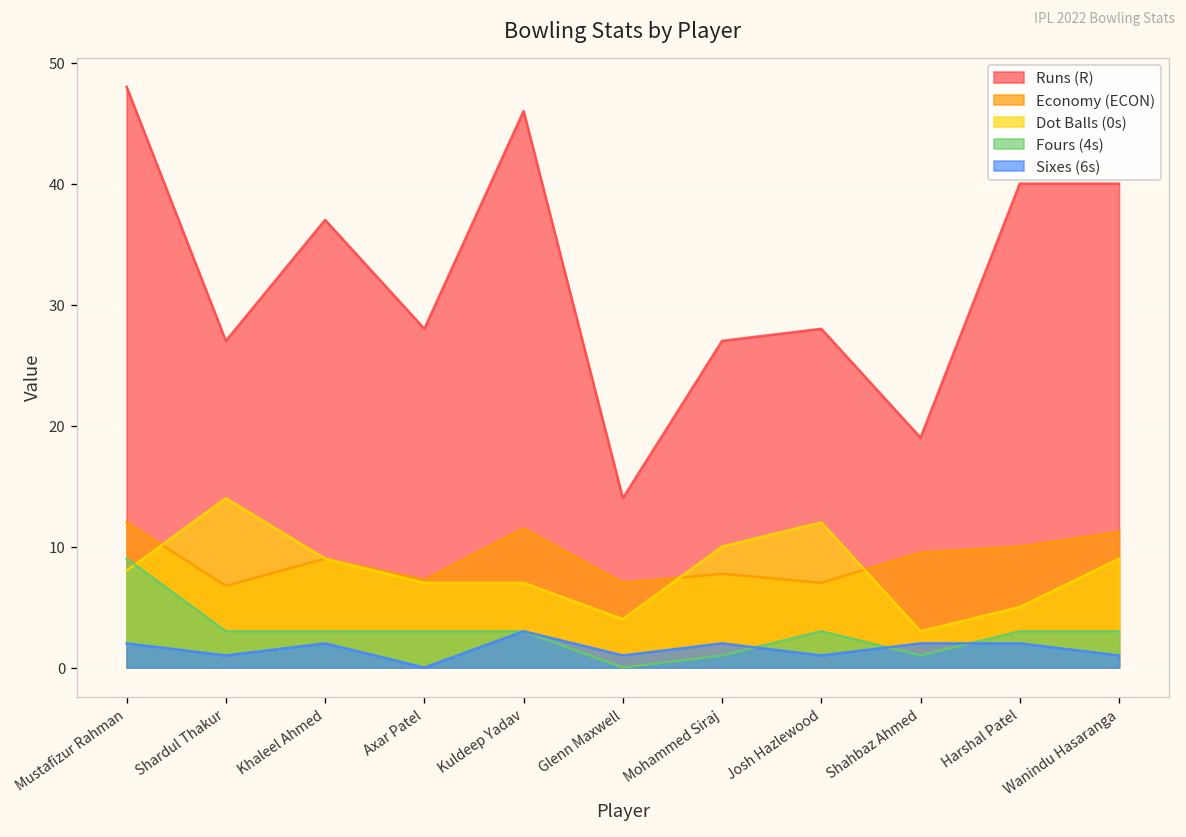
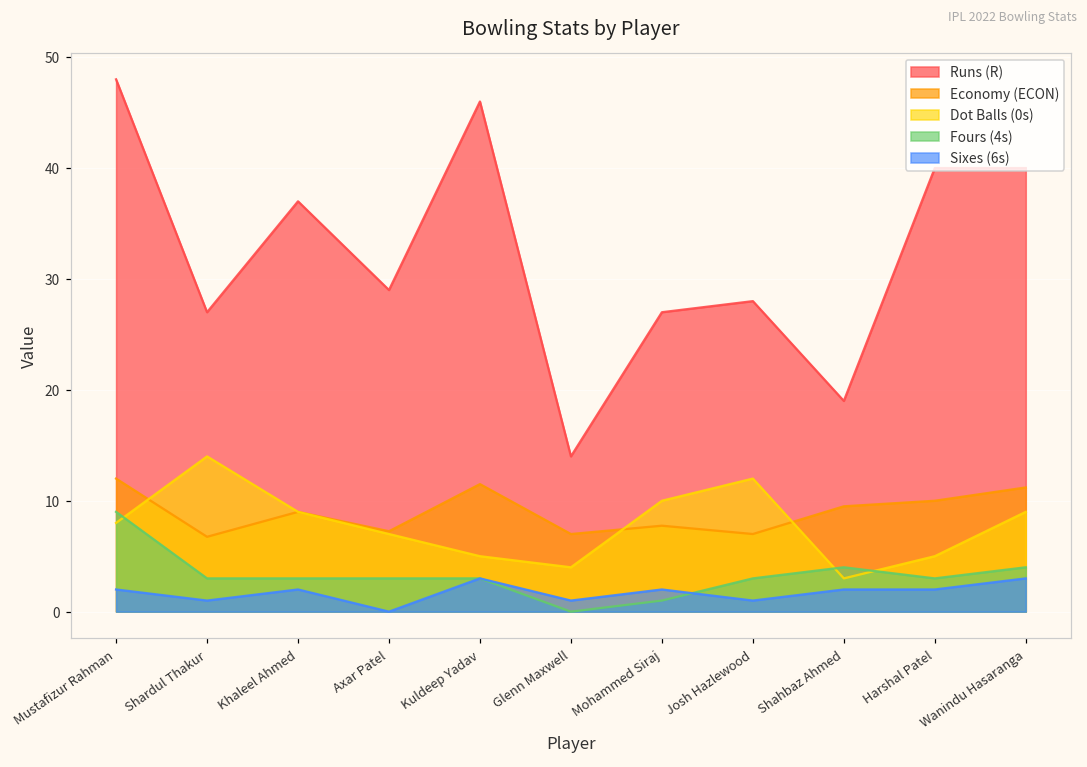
  {
    "Runs (R)": {
      "Mustafizur Rahman": 48,
      "Shardul Thakur": 27,
      "Khaleel Ahmed": 37,
-     "Axar Patel": 28,
+     "Axar Patel": 29,
      "Kuldeep Yadav": 46,
      "Glenn Maxwell": 14,
      "Mohammed Siraj": 27,
      "Josh Hazlewood": 28,
      "Shahbaz Ahmed": 19
    },
    "Economy (ECON)": {
      "Mustafizur Rahman": 12,
      "Shardul Thakur": 6.8,
      "Kuldeep Yadav": 11.5,
      "Glenn Maxwell": 7,
      "Mohammed Siraj": 7.8,
      "Josh Hazlewood": 7,
      "Shahbaz Ahmed": 9.5,
      "Harshal Patel": 10,
      "Wanindu Hasaranga": 11
    },
    "Dot Balls (0s)": {
      "Mustafizur Rahman": 8,
      "Shardul Thakur": 14,
-     "Kuldeep Yadav": 7,
+     "Kuldeep Yadav": 5,
      "Glenn Maxwell": 4,
      "Mohammed Siraj": 10,
      "Josh Hazlewood": 12,
      "Shahbaz Ahmed": 3,
      "Harshal Patel": 5,
      "Wanindu Hasaranga": 9
    },
    "Fours (4s)": {
      "Mustafizur Rahman": 9,
      "Shardul Thakur": 3,
      "Khaleel Ahmed": 3,
      "Axar Patel": 3,
      "Glenn Maxwell": 0,
      "Mohammed Siraj": 1,
      "Josh Hazlewood": 3,
-     "Shahbaz Ahmed": 1,
+     "Shahbaz Ahmed": 4,
      "Harshal Patel": 3,
-     "Wanindu Hasaranga": 3
+     "Wanindu Hasaranga": 4
    },
    "Sixes (6s)": {
      "Mustafizur Rahman": 2,
      "Shardul Thakur": 1,
      "Khaleel Ahmed": 2,
      "Axar Patel": 0,
      "Glenn Maxwell": 1,
      "Mohammed Siraj": 2,
      "Josh Hazlewood": 1,
      "Shahbaz Ahmed": 2,
      "Harshal Patel": 2,
-     "Wanindu Hasaranga": 1
+     "Wanindu Hasaranga": 3
    }
  }
